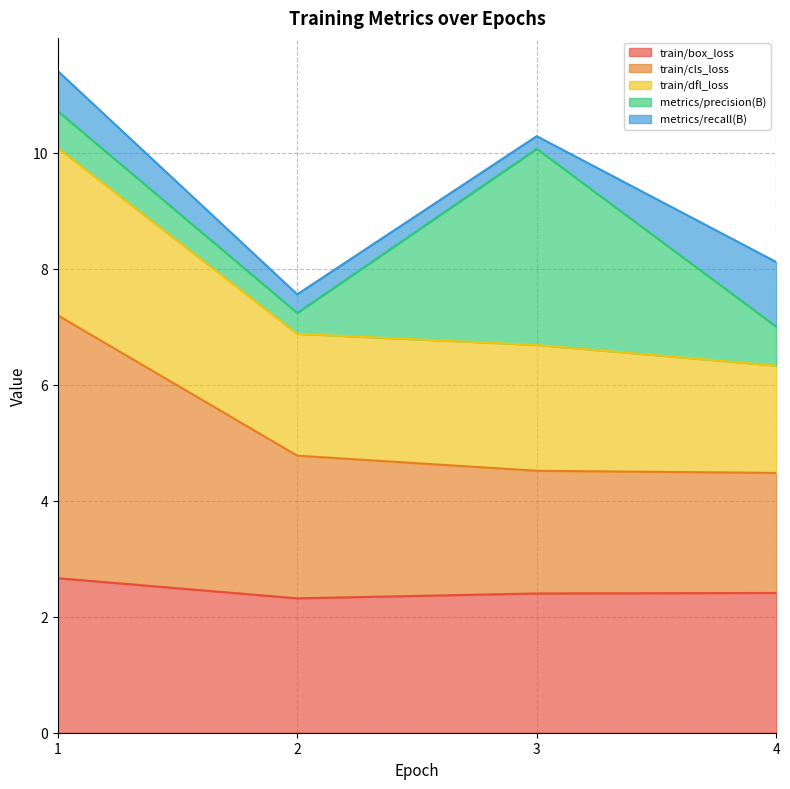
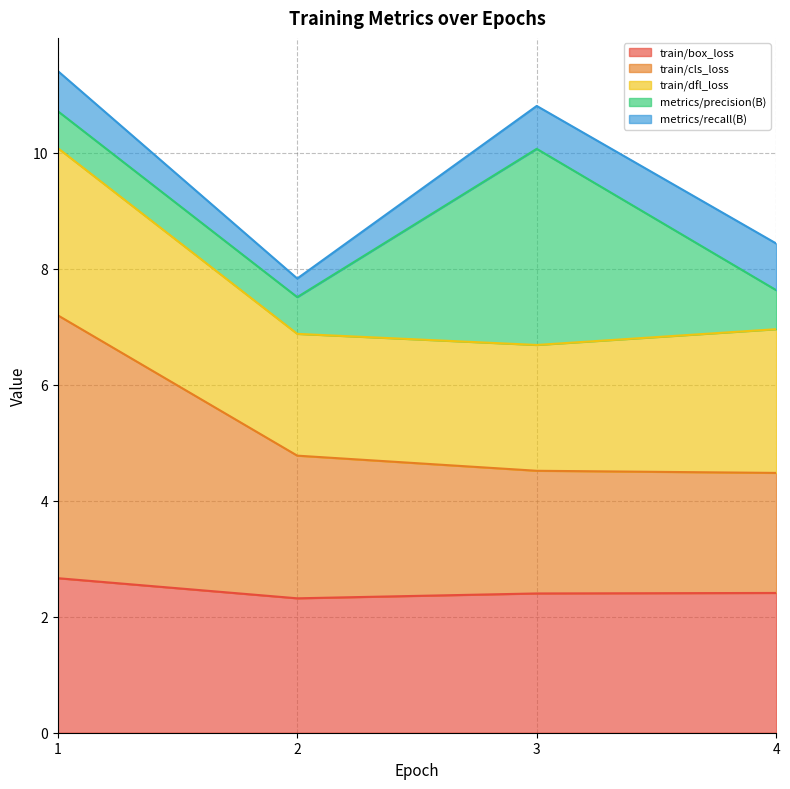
  {
    "train/dfl_loss": {
      "1": 2.9,
      "2": 2.1,
      "3": 2.2,
-     "4": 1.8
+     "4": 2.5
    },
    "metrics/precision(B)": {
      "1": 0.6,
-     "2": 0.4,
+     "2": 0.6,
      "3": 3.4,
      "4": 0.7
    },
    "metrics/recall(B)": {
      "1": 0.7,
      "2": 0.3,
-     "3": 0.2,
-     "4": 1.1
+     "3": 0.7,
+     "4": 0.8
    }
  }
